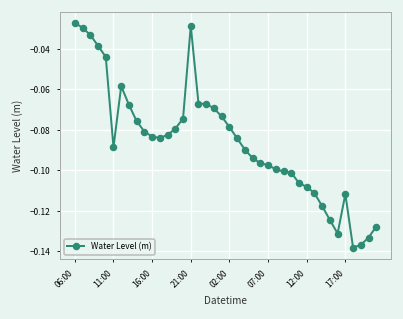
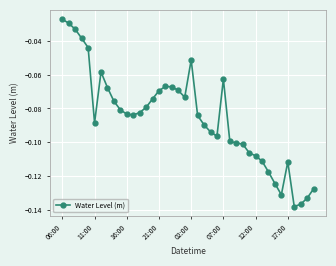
  {
    "06:00": -0.027,
    "11:00": -0.089,
    "16:00": -0.083,
-   "21:00": -0.029,
-   "02:00": -0.079,
-   "07:00": -0.097,
+   "21:00": -0.070,
+   "02:00": -0.051,
+   "07:00": -0.063,
    "12:00": -0.108,
    "17:00": -0.112
  }
